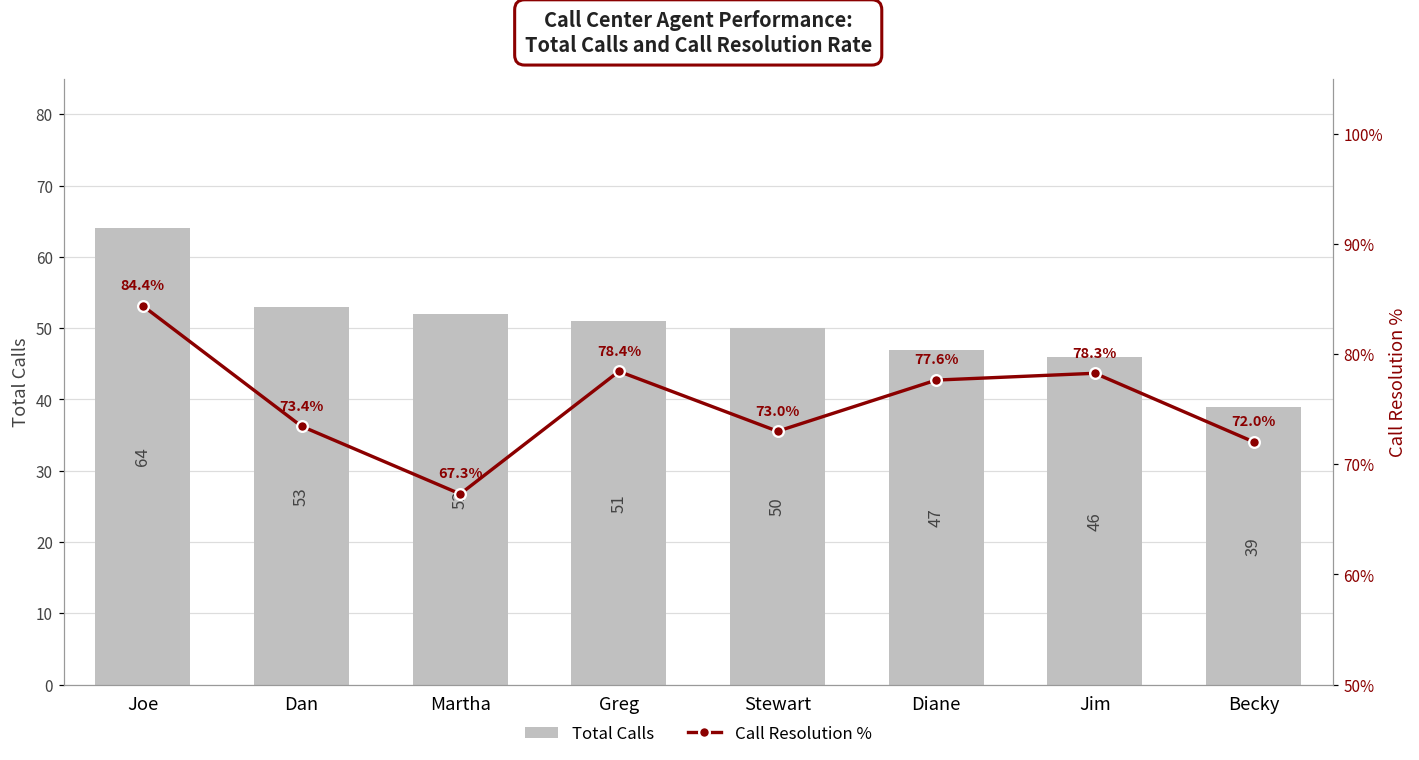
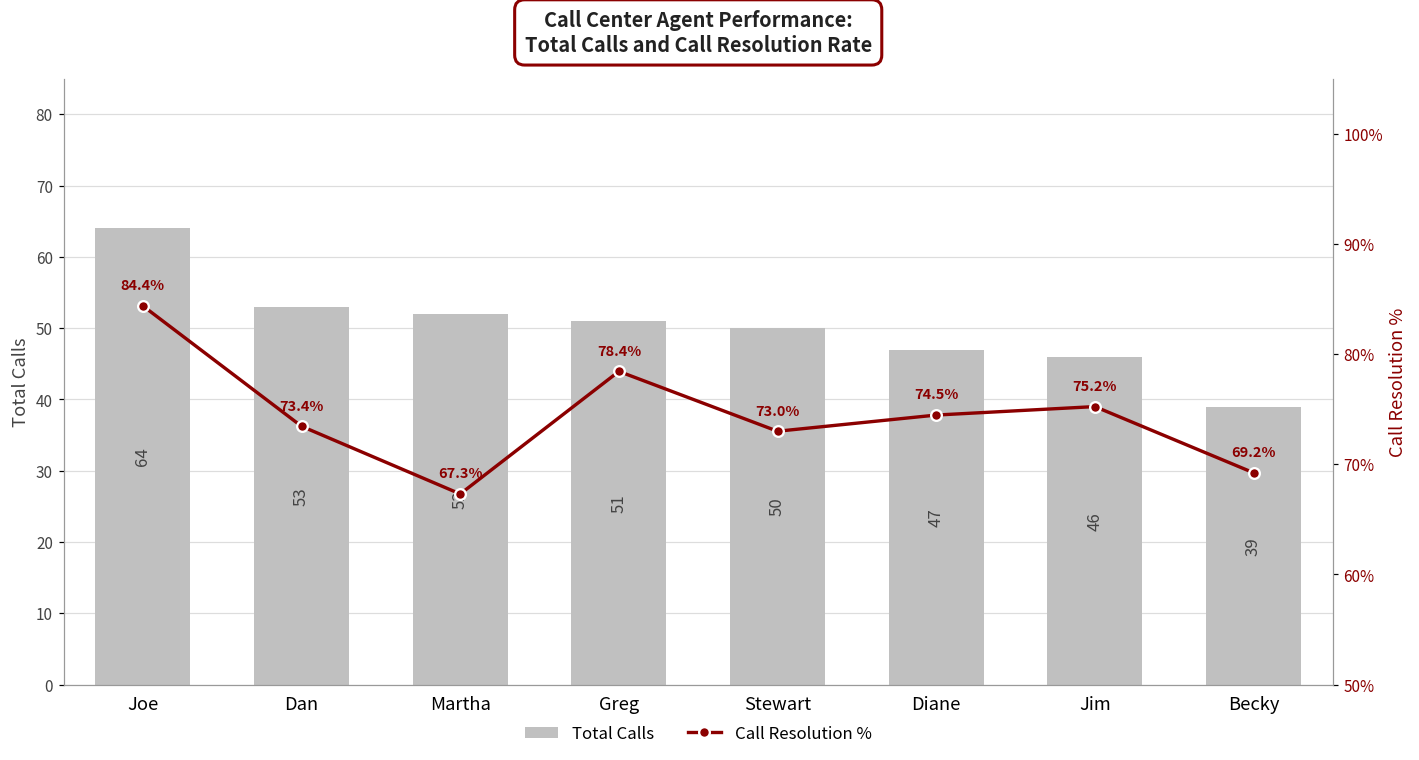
  {
    "Total Calls": {
      "Joe": "64",
      "Dan": "53",
      "Greg": "51",
      "Stewart": "50",
      "Diane": "47",
      "Jim": "46",
      "Becky": "39"
    },
    "Call Resolution %": {
      "Joe": "84.4%",
      "Dan": "73.4%",
      "Martha": "67.3%",
      "Greg": "78.4%",
      "Stewart": "73.0%",
-     "Diane": "77.6%",
-     "Jim": "78.3%",
-     "Becky": "72.0%"
+     "Diane": "74.5%",
+     "Jim": "75.2%",
+     "Becky": "69.2%"
    }
  }
